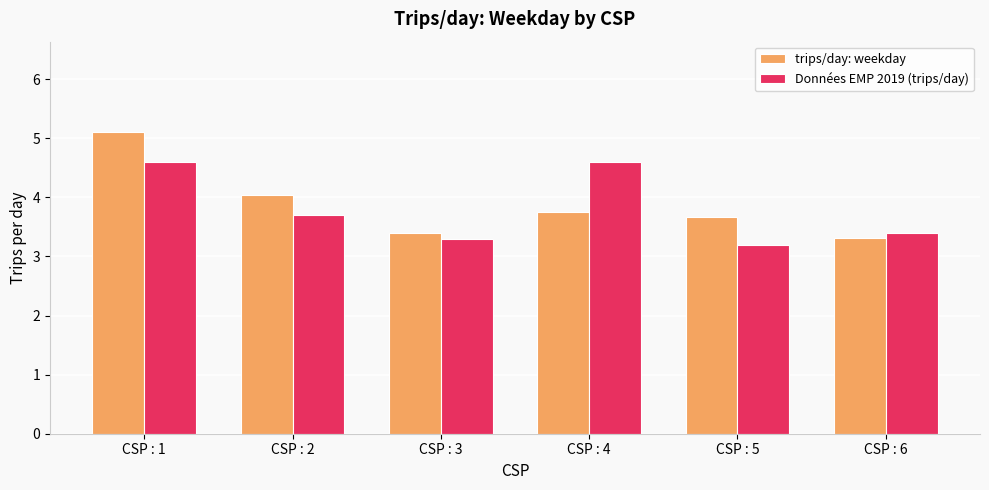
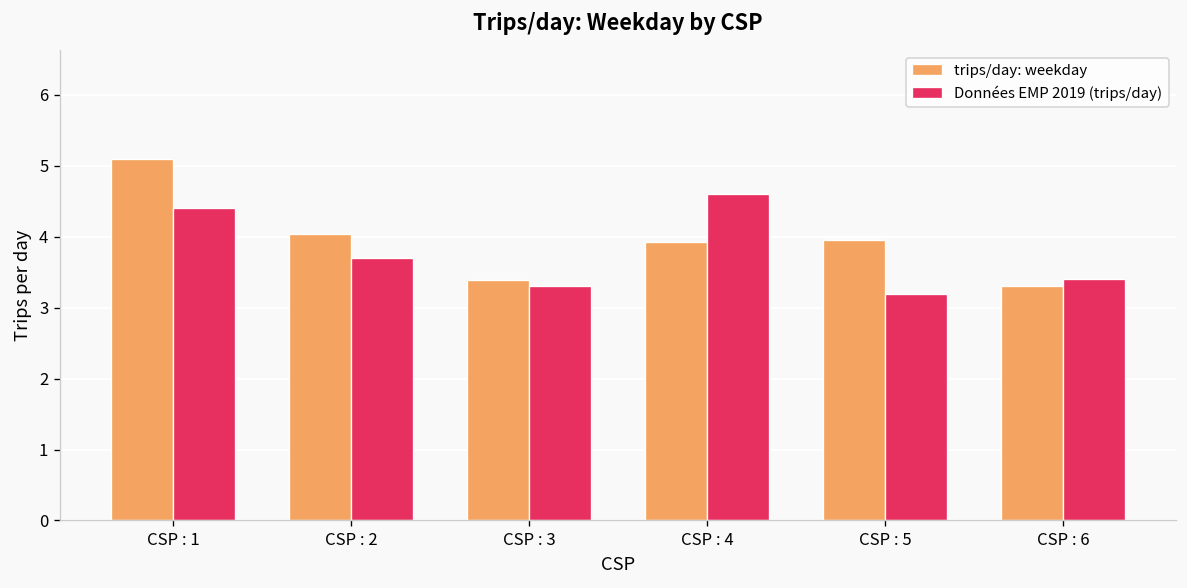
  {
    "trips/day: weekday": {
      "CSP : 1": 5.1,
      "CSP : 2": 4.0,
      "CSP : 3": 3.4,
-     "CSP : 4": 3.8,
-     "CSP : 5": 3.7,
+     "CSP : 4": 3.9,
+     "CSP : 5": 4.0,
      "CSP : 6": 3.3
    },
    "Données EMP 2019 (trips/day)": {
-     "CSP : 1": 4.6,
+     "CSP : 1": 4.4,
      "CSP : 2": 3.7,
      "CSP : 3": 3.3,
      "CSP : 4": 4.6,
      "CSP : 5": 3.2,
      "CSP : 6": 3.4
    }
  }
